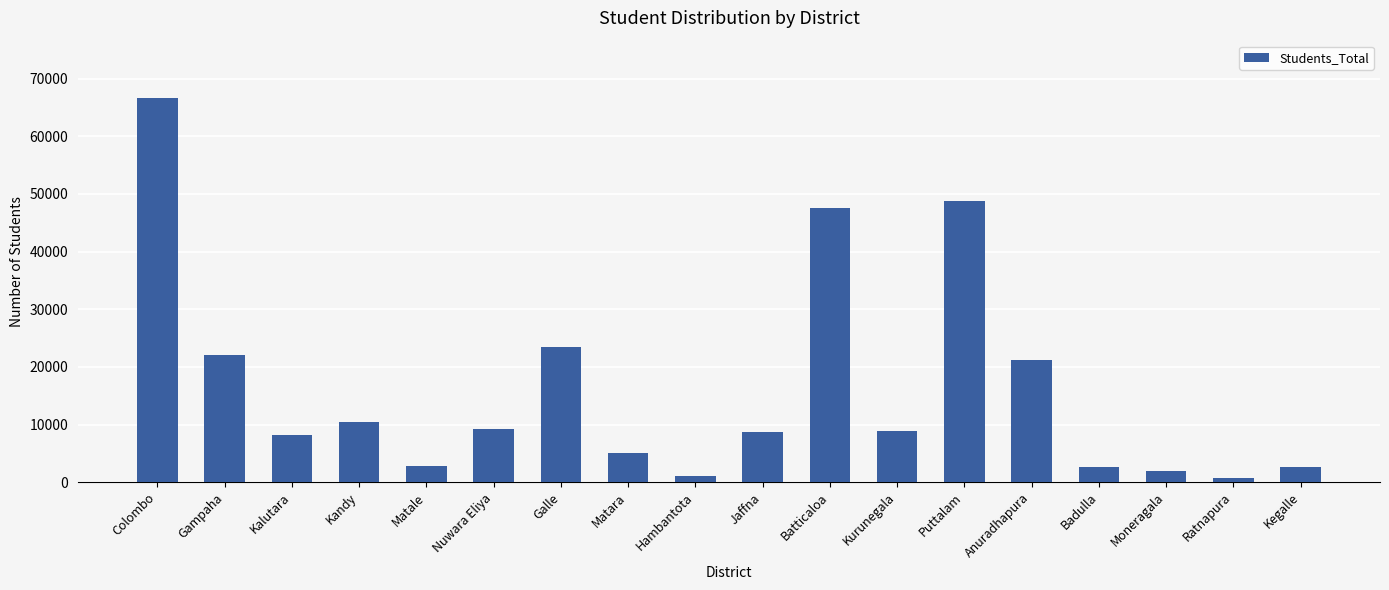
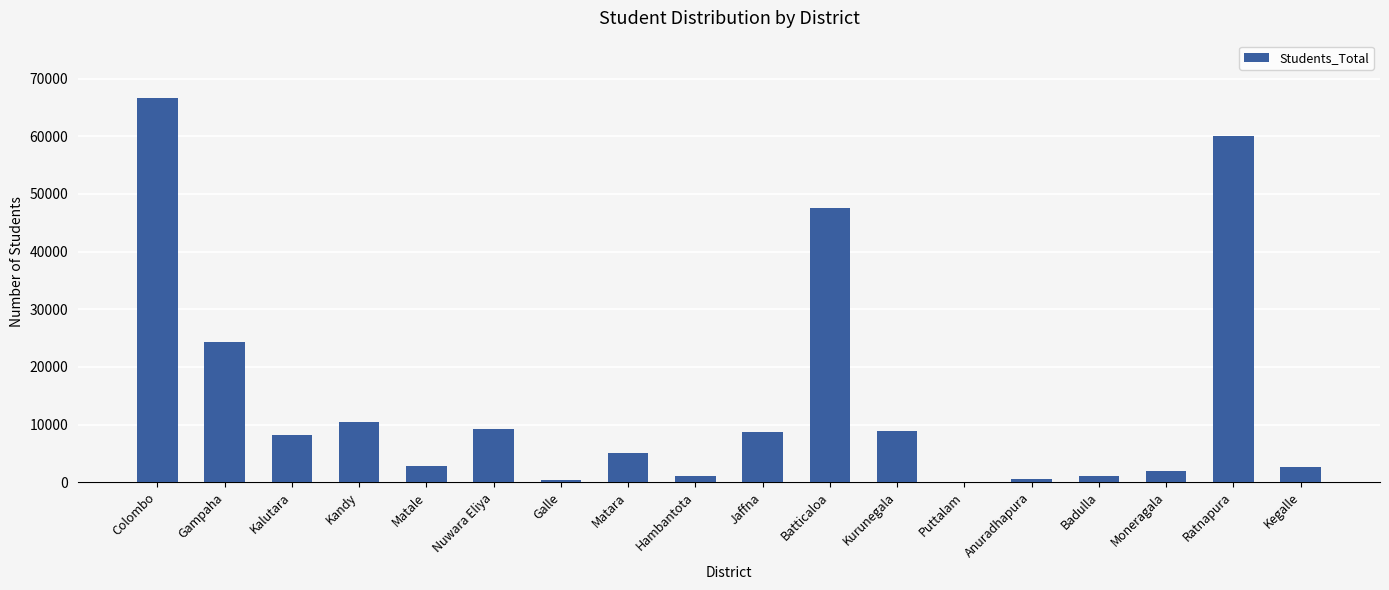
  {
    "Colombo": 67000,
-   "Gampaha": 22000,
+   "Gampaha": 24000,
    "Kalutara": 8000,
    "Kandy": 10000,
    "Matale": 3000,
    "Nuwara Eliya": 9000,
-   "Galle": 23000,
+   "Galle": 0,
    "Matara": 5000,
    "Hambantota": 1000,
    "Jaffna": 9000,
    "Batticaloa": 47000,
    "Kurunegala": 9000,
-   "Puttalam": 49000,
-   "Anuradhapura": 21000,
-   "Badulla": 3000,
+   "Puttalam": 0,
+   "Anuradhapura": 0,
+   "Badulla": 1000,
    "Moneragala": 2000,
-   "Ratnapura": 1000,
+   "Ratnapura": 60000,
    "Kegalle": 3000
  }
